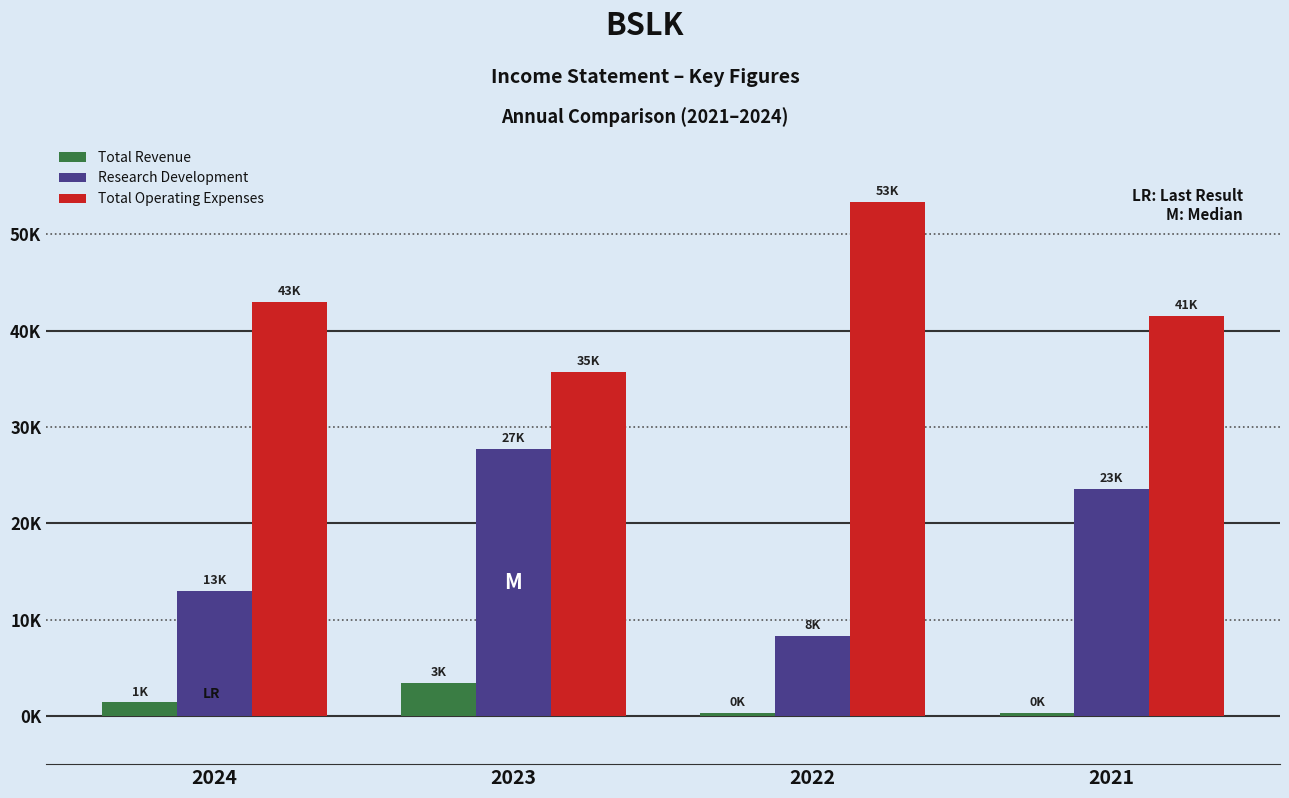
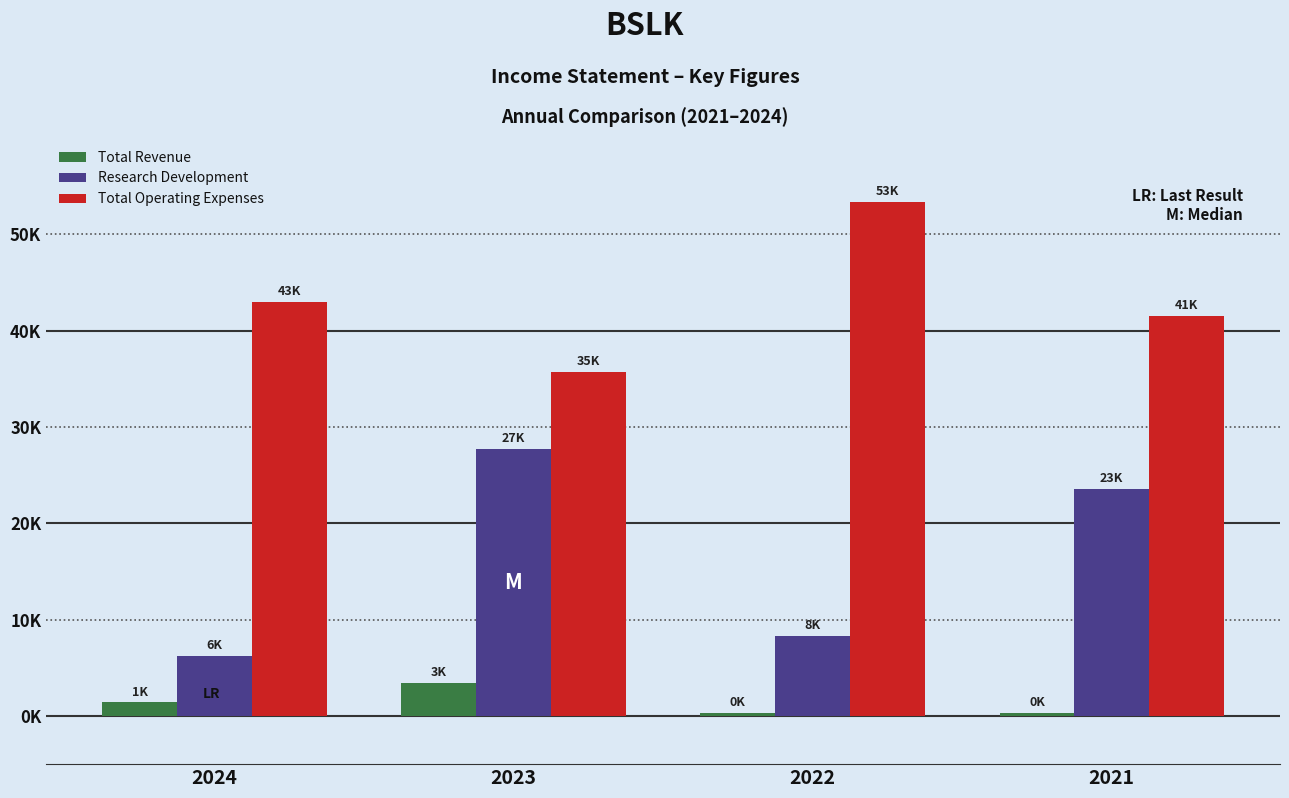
  {
    "Total Revenue": {
      "2024": "1K",
      "2023": "3K"
    },
    "Research Development": {
-     "2024": "13K",
+     "2024": "6K",
      "2022": "8K"
    },
    "Total Operating Expenses": {
      "2024": "43K",
      "2022": "53K",
      "2021": "41K"
    }
  }
